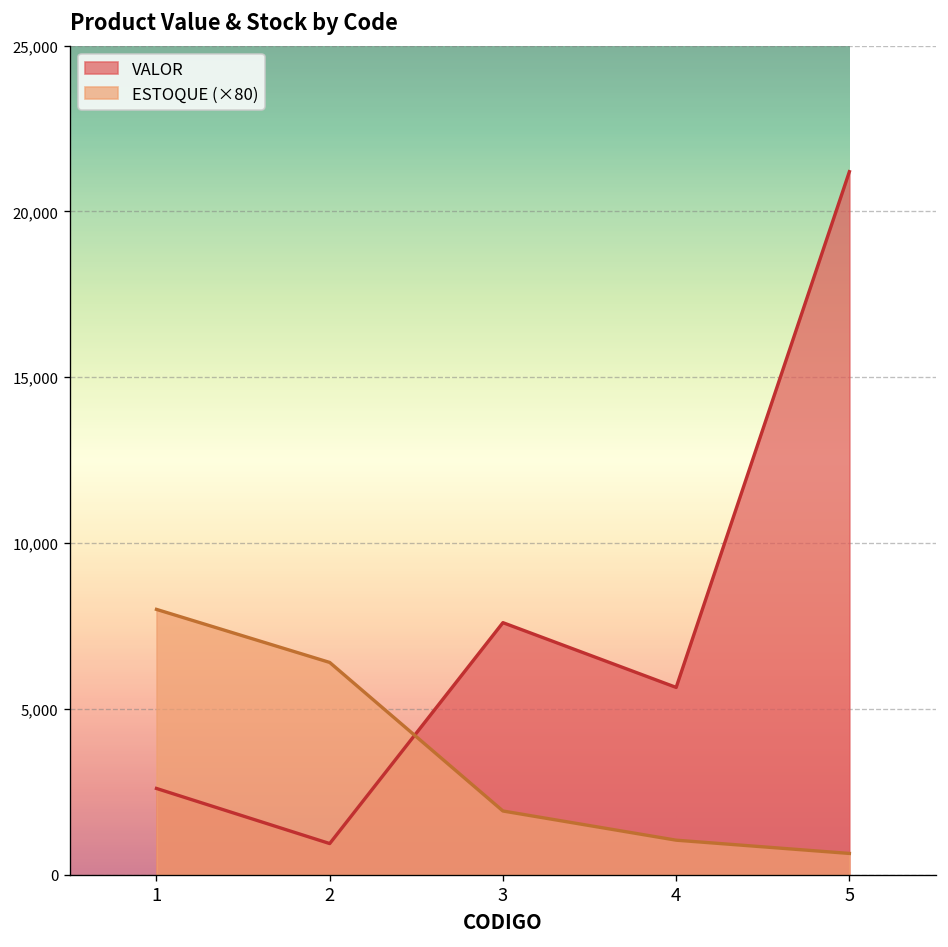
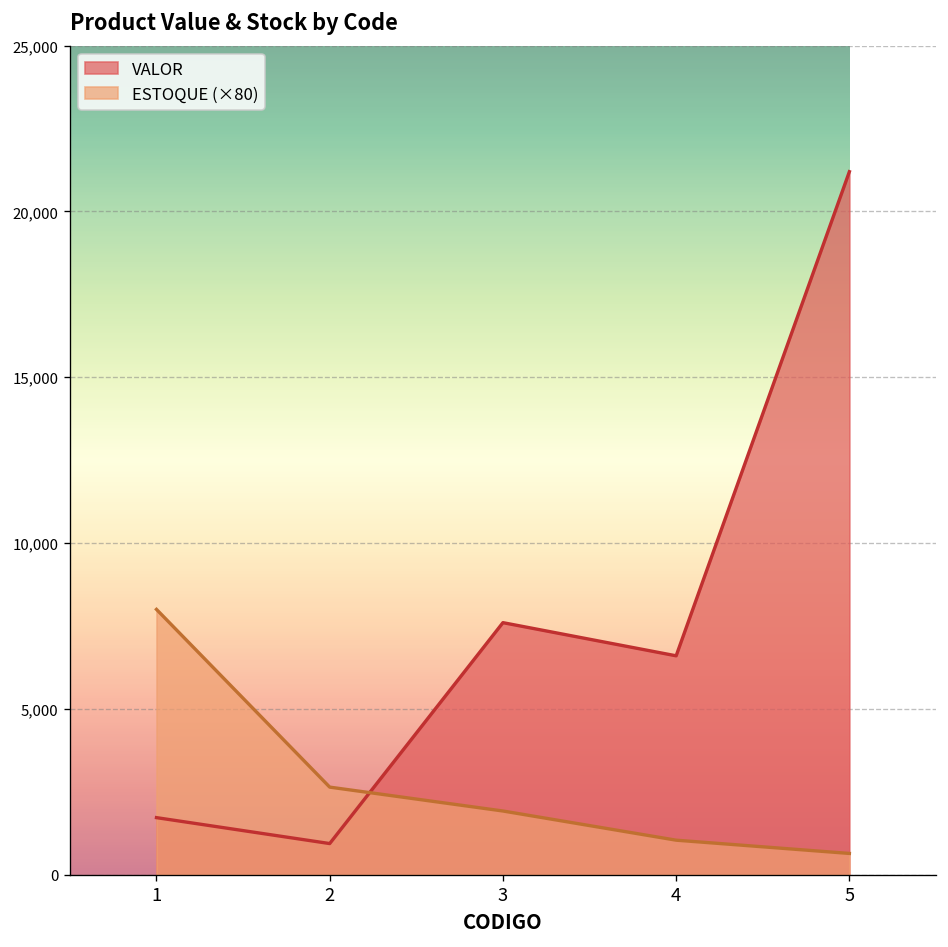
  {
    "VALOR": {
-     "1": "2,600",
+     "1": "1,700",
      "2": "900",
      "3": "7,600",
-     "4": "5,600",
+     "4": "6,600",
      "5": "21,200"
    },
    "ESTOQUE (×80)": {
      "1": "8,000",
-     "2": "6,400",
+     "2": "2,600",
      "3": "1,900",
      "4": "1,000",
      "5": "600"
    }
  }
